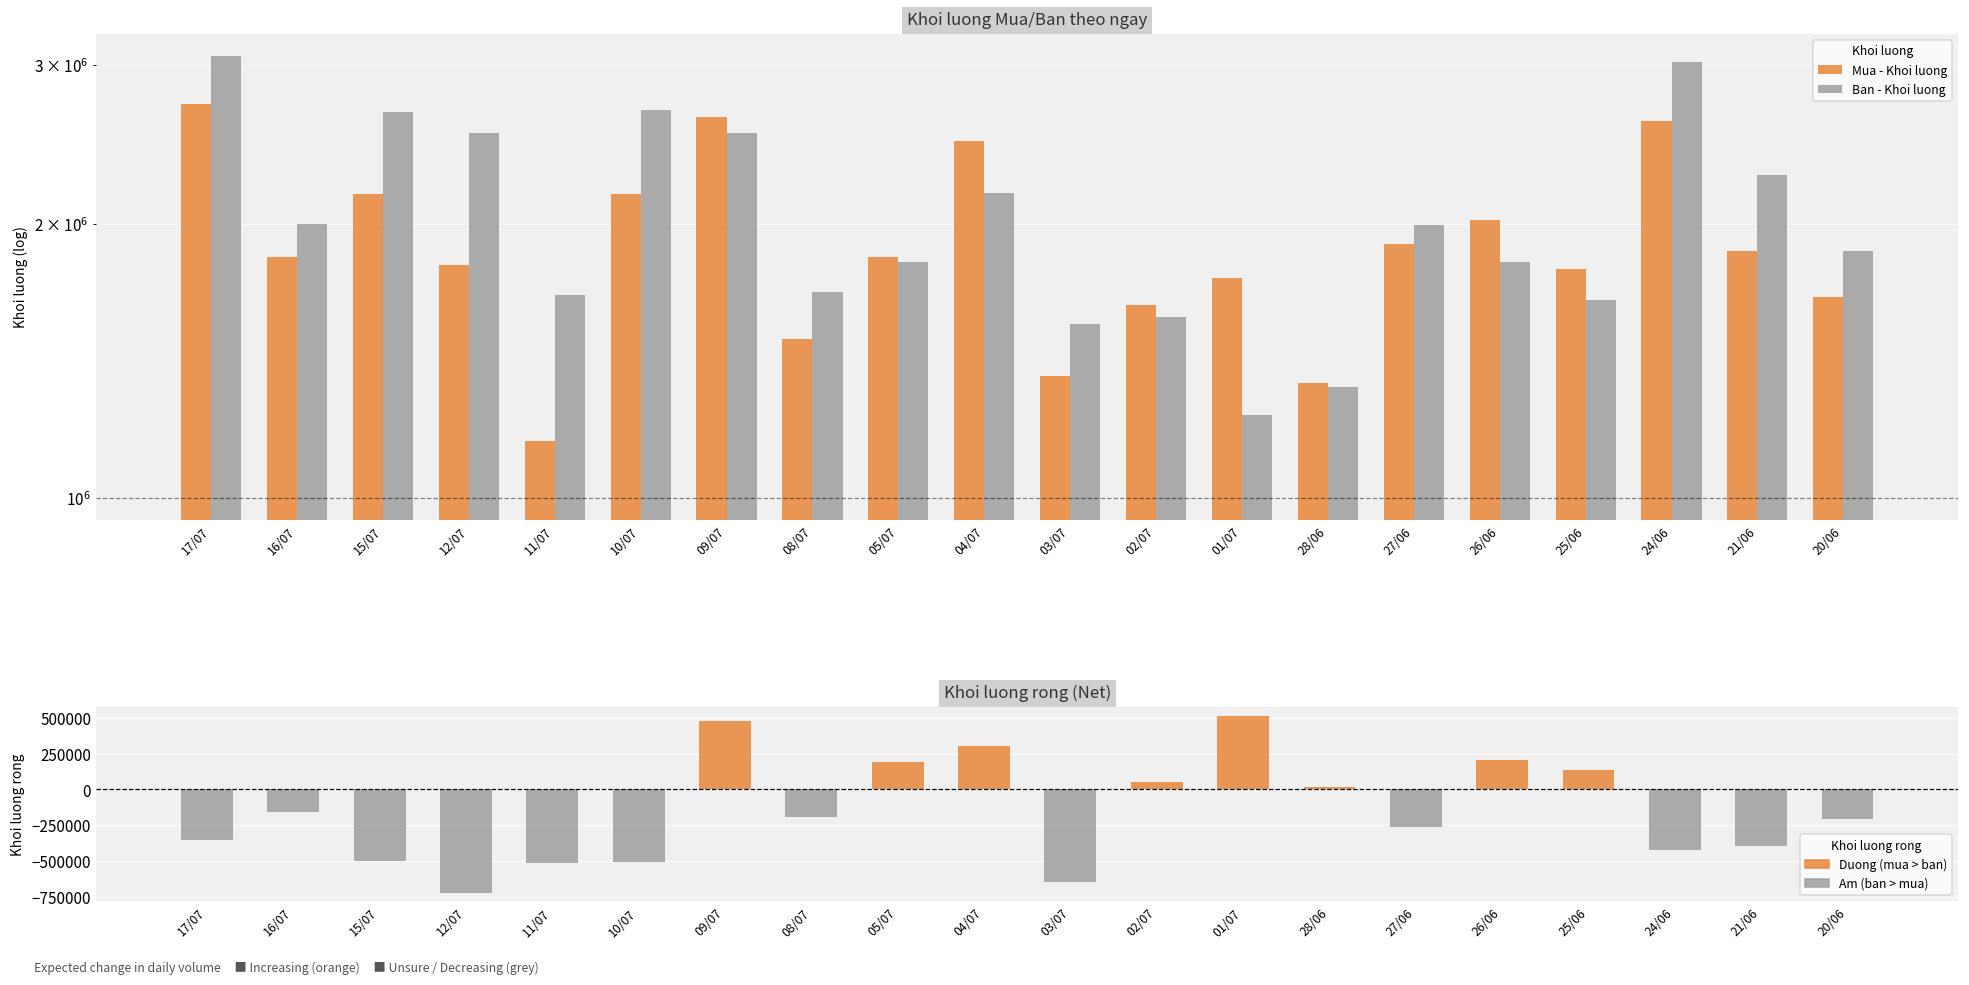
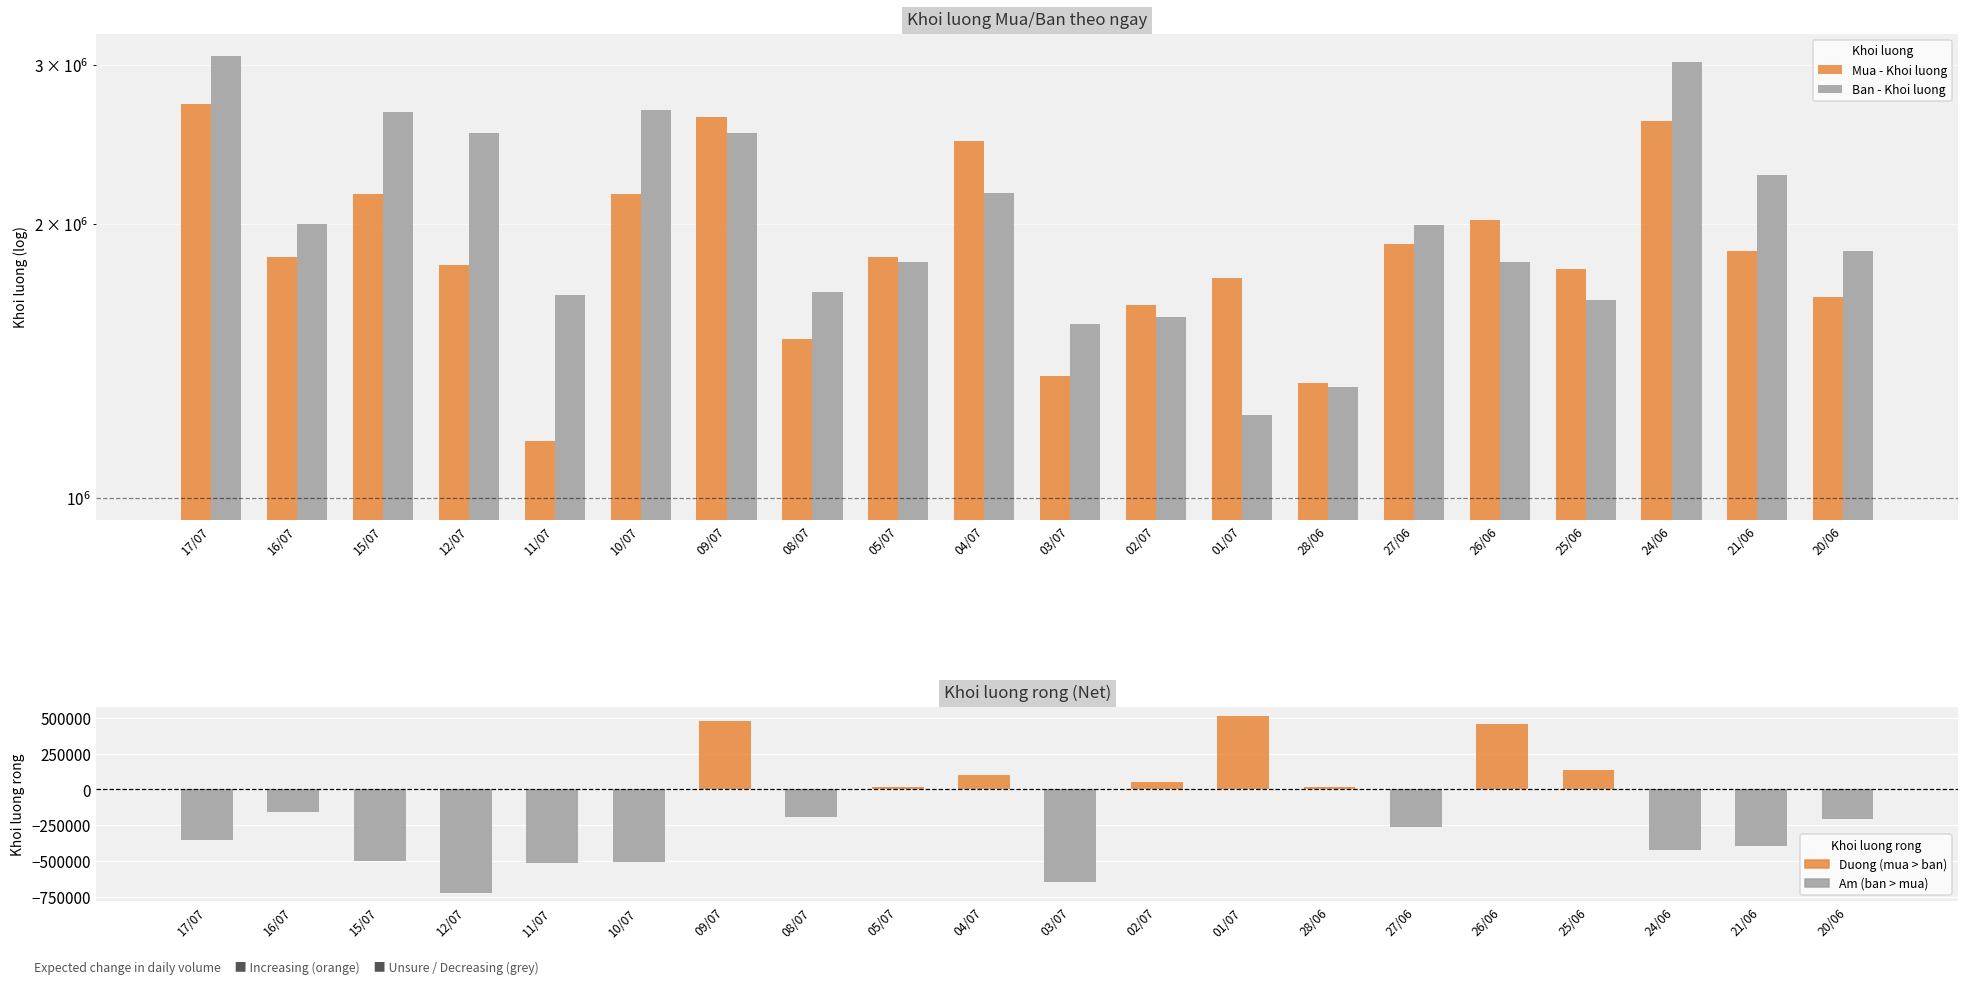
  {
    "Khoi luong rong (Net)": {
      "17/07": -350000,
      "16/07": -160000,
      "15/07": -500000,
      "12/07": -720000,
      "11/07": -520000,
      "10/07": -510000,
      "09/07": 480000,
      "08/07": -190000,
-     "05/07": 190000,
-     "04/07": 300000,
+     "05/07": 20000,
+     "04/07": 100000,
      "03/07": -650000,
      "02/07": 50000,
      "01/07": 510000,
      "27/06": -260000,
-     "26/06": 210000,
+     "26/06": 450000,
      "25/06": 140000,
      "24/06": -420000,
      "21/06": -400000,
      "20/06": -210000
    }
  }
